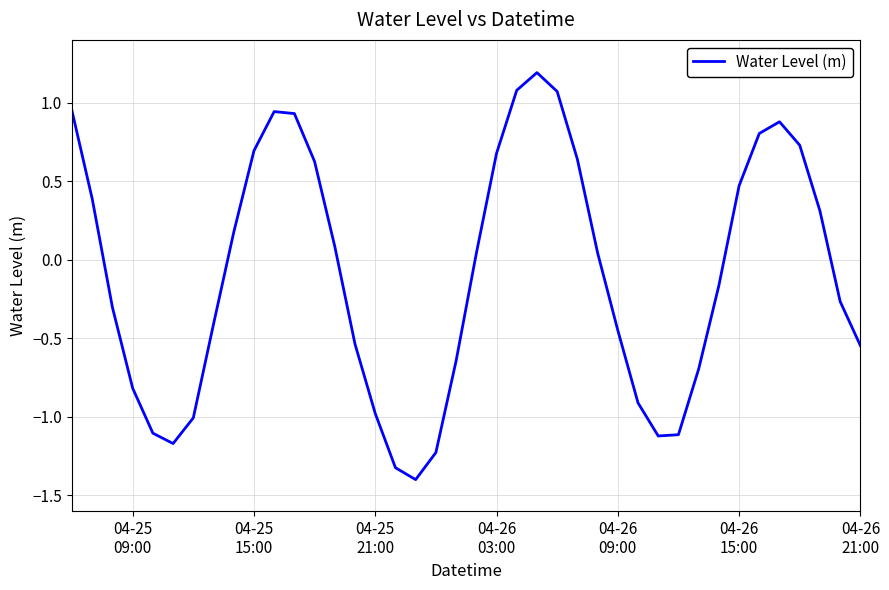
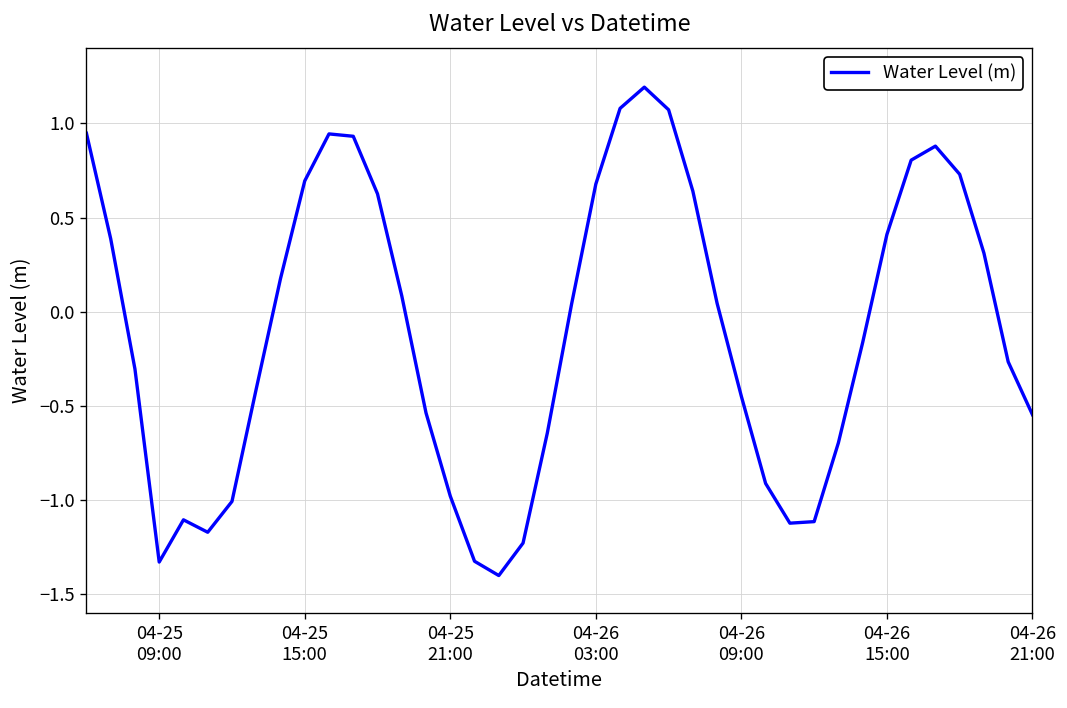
  {
-   "04-25 09:00": -0.82,
+   "04-25 09:00": -1.33,
    "04-25 15:00": 0.69,
    "04-25 21:00": -0.98,
    "04-26 03:00": 0.68,
    "04-26 09:00": -0.45,
-   "04-26 15:00": 0.47,
+   "04-26 15:00": 0.41,
    "04-26 21:00": -0.55
  }
